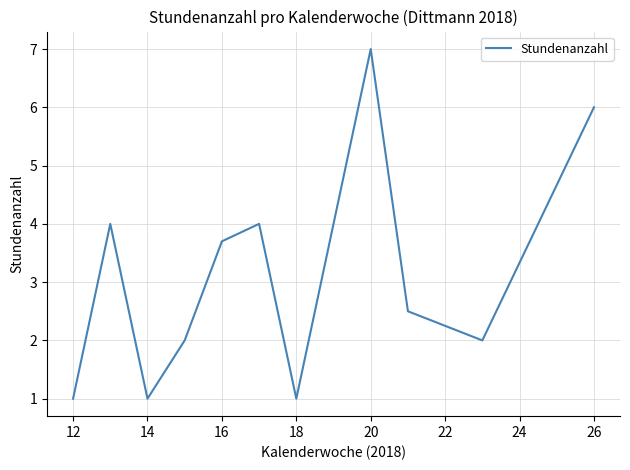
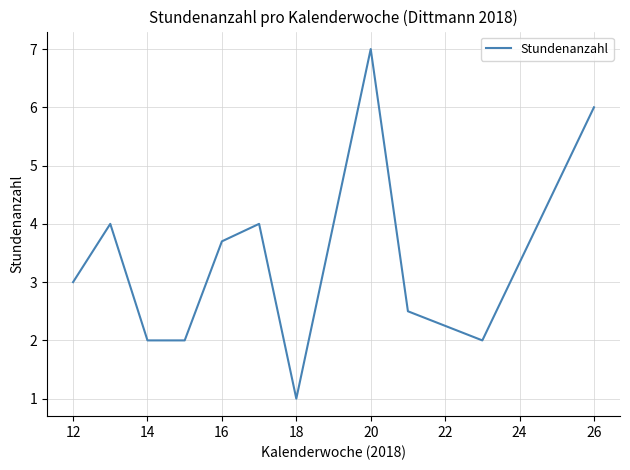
  {
-   "12": 1,
-   "14": 1,
+   "12": 3,
+   "14": 2,
    "16": 3.7,
    "18": 1,
    "20": 7,
    "26": 6
  }
